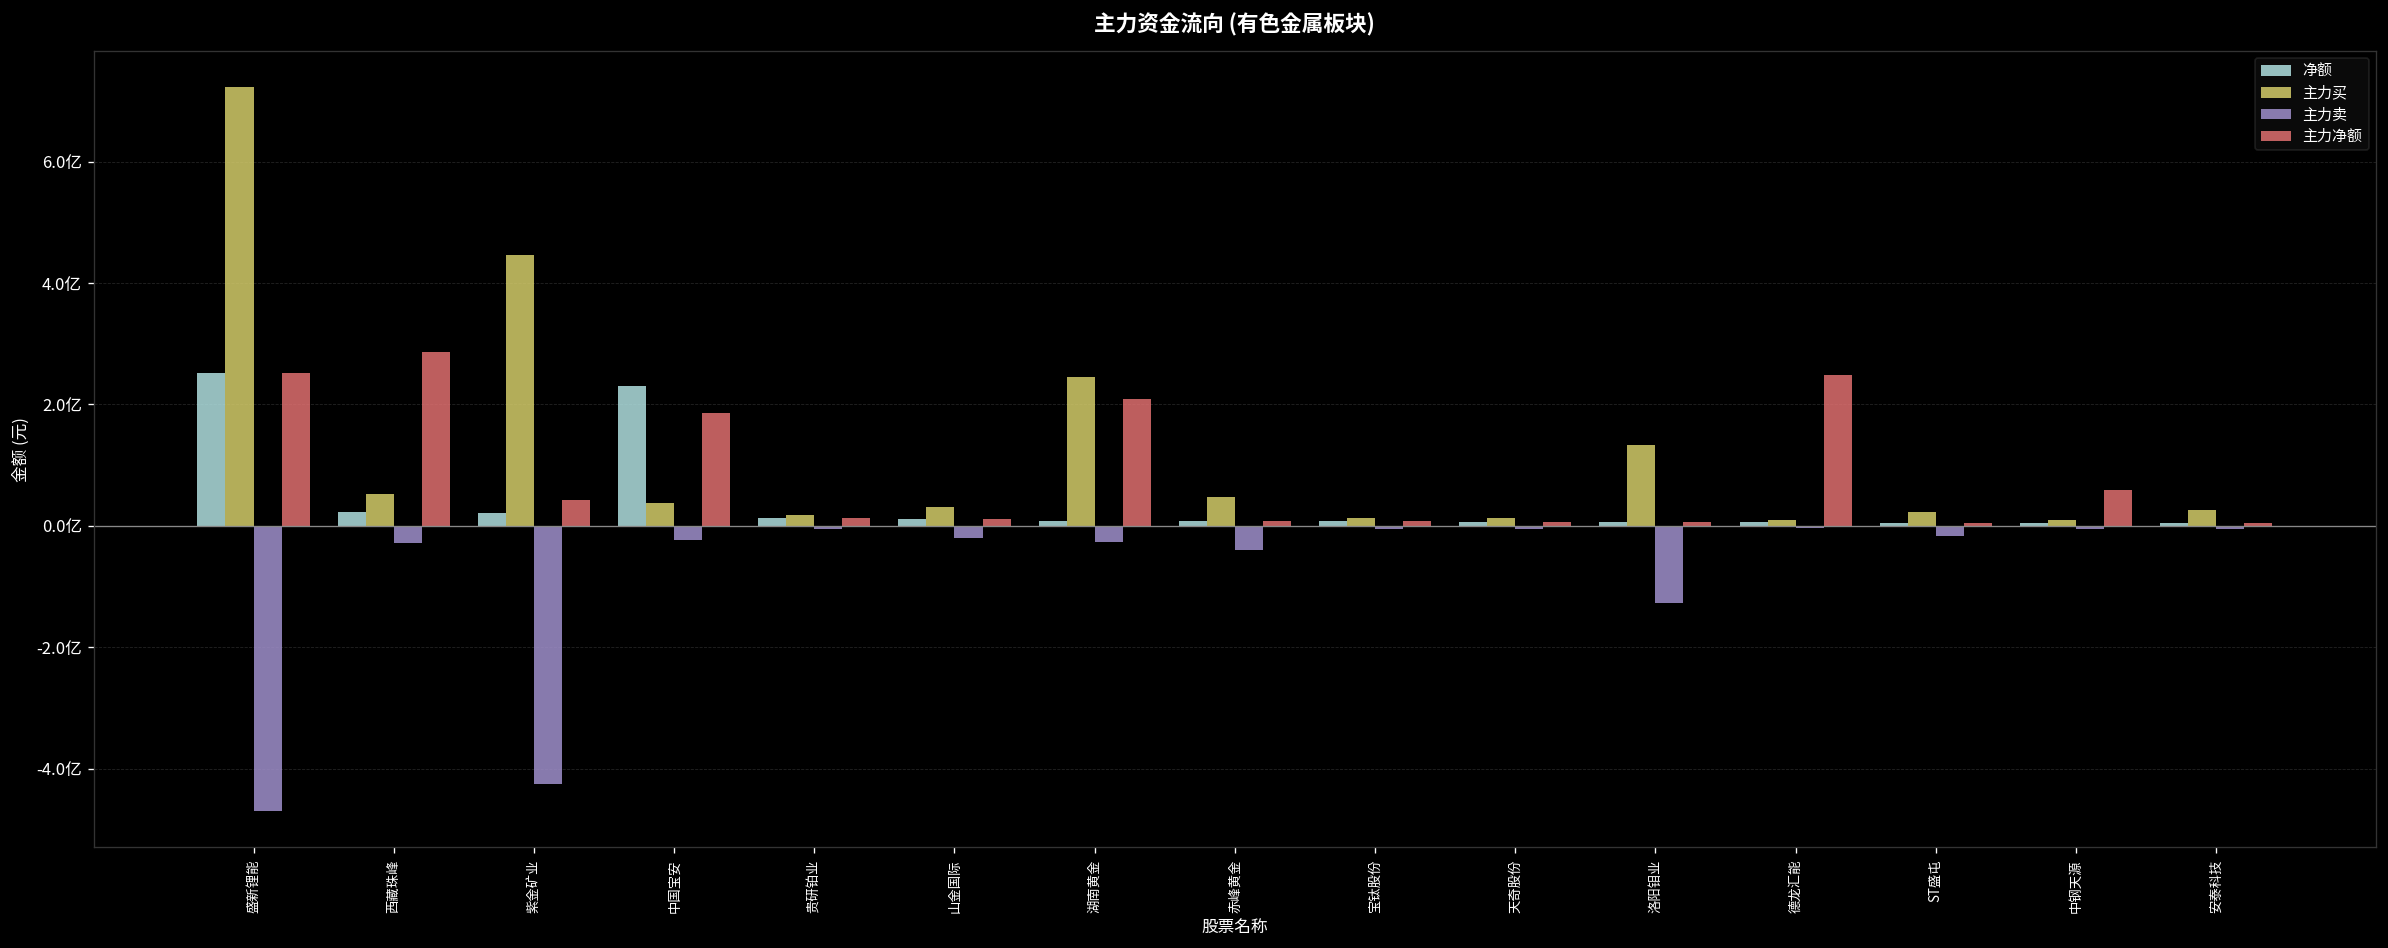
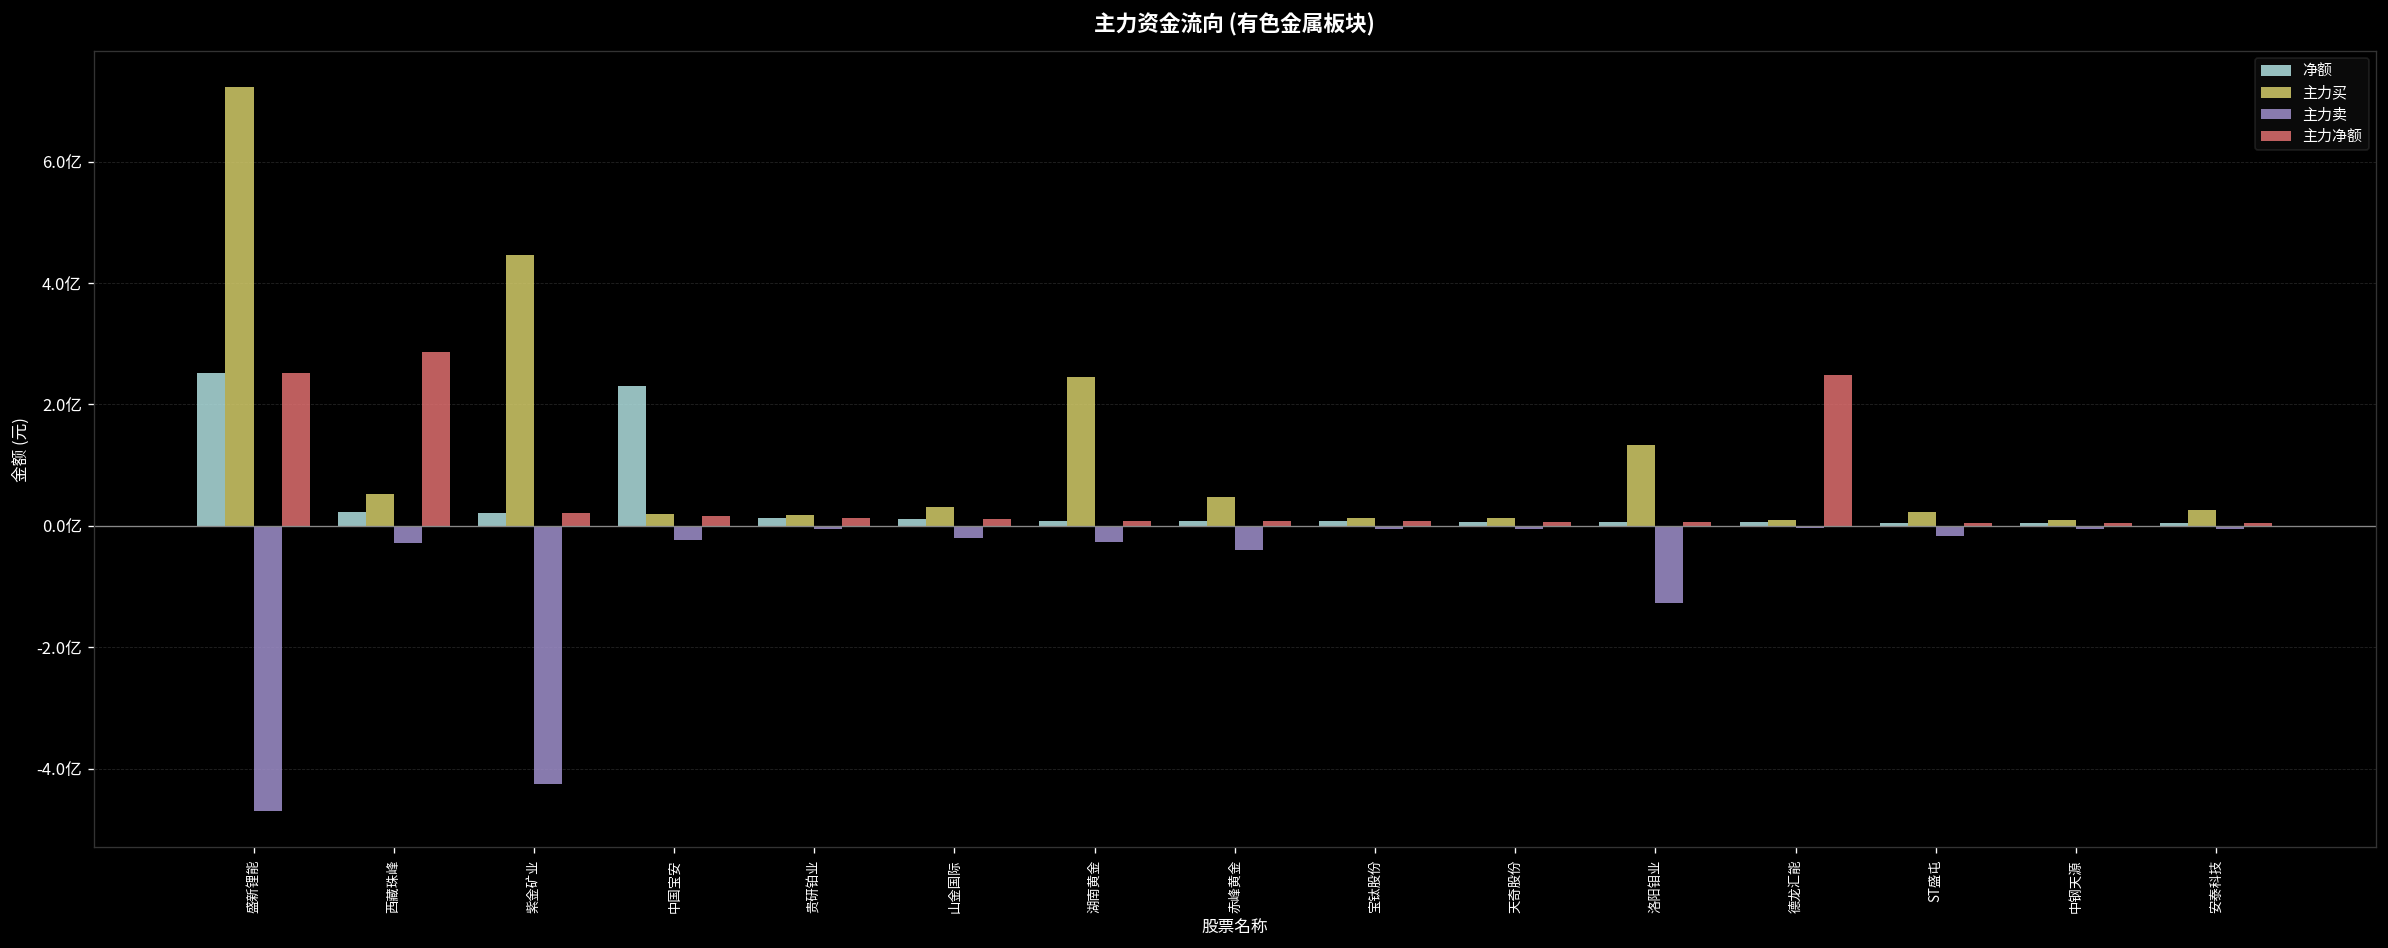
  {
    "净额": {
      "盛新锂能": "2.5亿",
      "西藏珠峰": "0.2亿",
      "紫金矿业": "0.2亿",
      "中国宝安": "2.3亿",
      "贵研铂业": "0.1亿",
      "山金国际": "0.1亿",
      "湖南黄金": "0.1亿",
      "赤峰黄金": "0.1亿",
      "宝钛股份": "0.1亿",
      "天奇股份": "0.1亿",
      "洛阳钼业": "0.1亿",
      "德龙汇能": "0.1亿",
      "ST盛屯": "0.1亿"
    },
    "主力买": {
      "盛新锂能": "7.2亿",
      "西藏珠峰": "0.5亿",
      "紫金矿业": "4.5亿",
-     "中国宝安": "0.4亿",
+     "中国宝安": "0.2亿",
      "贵研铂业": "0.2亿",
      "山金国际": "0.3亿",
      "湖南黄金": "2.5亿",
      "赤峰黄金": "0.5亿",
      "宝钛股份": "0.1亿",
      "天奇股份": "0.1亿",
      "洛阳钼业": "1.3亿",
      "德龙汇能": "0.1亿",
      "ST盛屯": "0.2亿",
      "中钢天源": "0.1亿",
      "安泰科技": "0.3亿"
    },
    "主力卖": {
      "盛新锂能": "-4.7亿",
      "西藏珠峰": "-0.3亿",
      "紫金矿业": "-4.3亿",
      "中国宝安": "-0.2亿",
      "山金国际": "-0.2亿",
      "湖南黄金": "-0.3亿",
      "赤峰黄金": "-0.4亿",
      "宝钛股份": "-0.1亿",
      "天奇股份": "-0.1亿",
      "洛阳钼业": "-1.3亿",
      "ST盛屯": "-0.2亿",
      "安泰科技": "-0.1亿"
    },
    "主力净额": {
      "盛新锂能": "2.5亿",
      "西藏珠峰": "2.9亿",
-     "紫金矿业": "0.4亿",
-     "中国宝安": "1.9亿",
+     "紫金矿业": "0.2亿",
+     "中国宝安": "0.2亿",
      "贵研铂业": "0.1亿",
      "山金国际": "0.1亿",
-     "湖南黄金": "2.1亿",
+     "湖南黄金": "0.1亿",
      "赤峰黄金": "0.1亿",
      "宝钛股份": "0.1亿",
      "天奇股份": "0.1亿",
      "洛阳钼业": "0.1亿",
      "德龙汇能": "2.5亿",
      "ST盛屯": "0.1亿",
-     "中钢天源": "0.6亿"
+     "中钢天源": "0.0亿"
    }
  }
